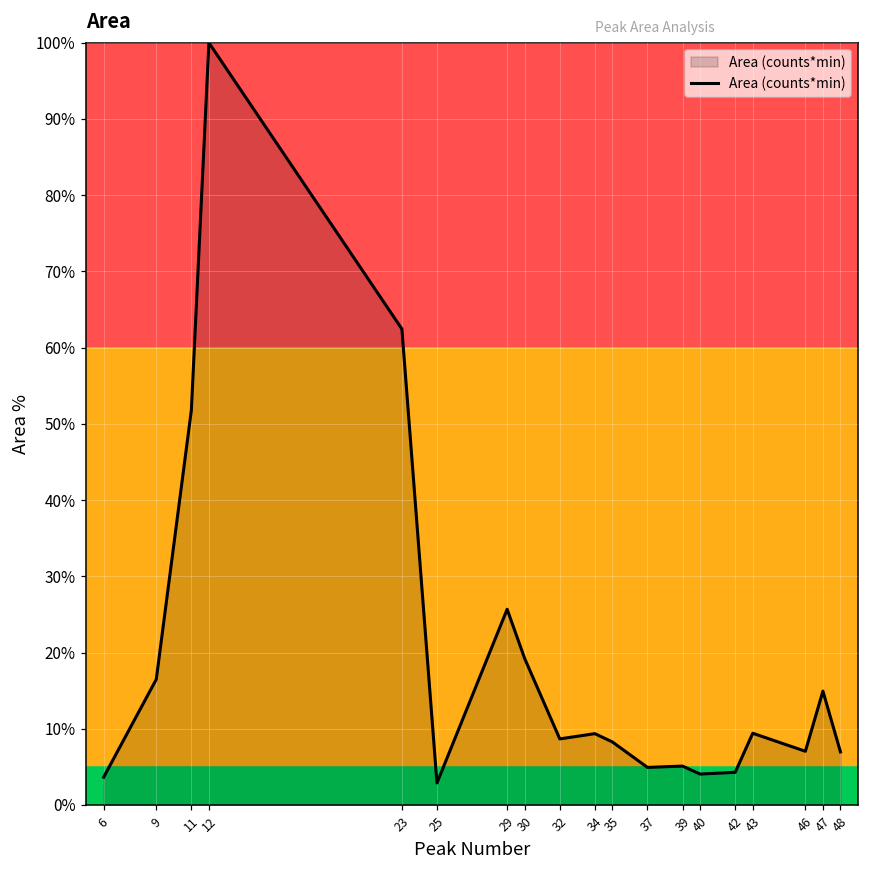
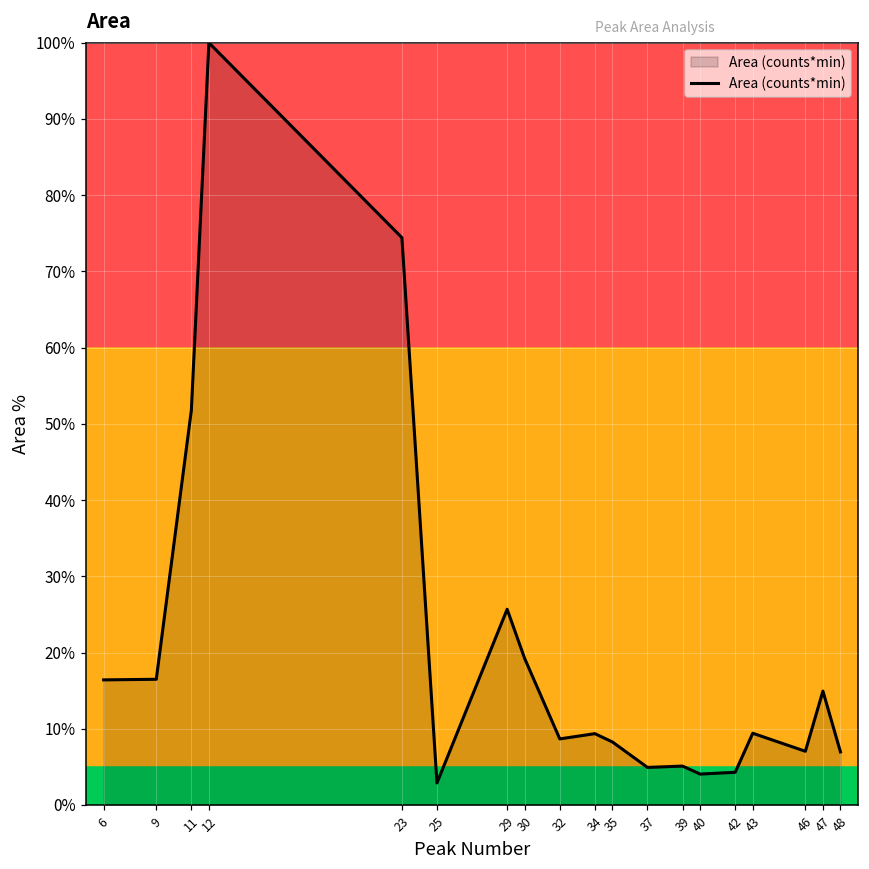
  {
-   "6": "4%",
+   "6": "16%",
    "9": "16%",
    "11": "52%",
    "12": "100%",
-   "23": "62%",
+   "23": "74%",
    "25": "3%",
    "29": "26%",
    "30": "19%",
    "32": "9%",
    "34": "9%",
    "35": "8%",
    "37": "5%",
    "39": "5%",
    "40": "4%",
    "42": "4%",
    "43": "9%",
    "46": "7%",
    "47": "15%",
    "48": "7%"
  }
